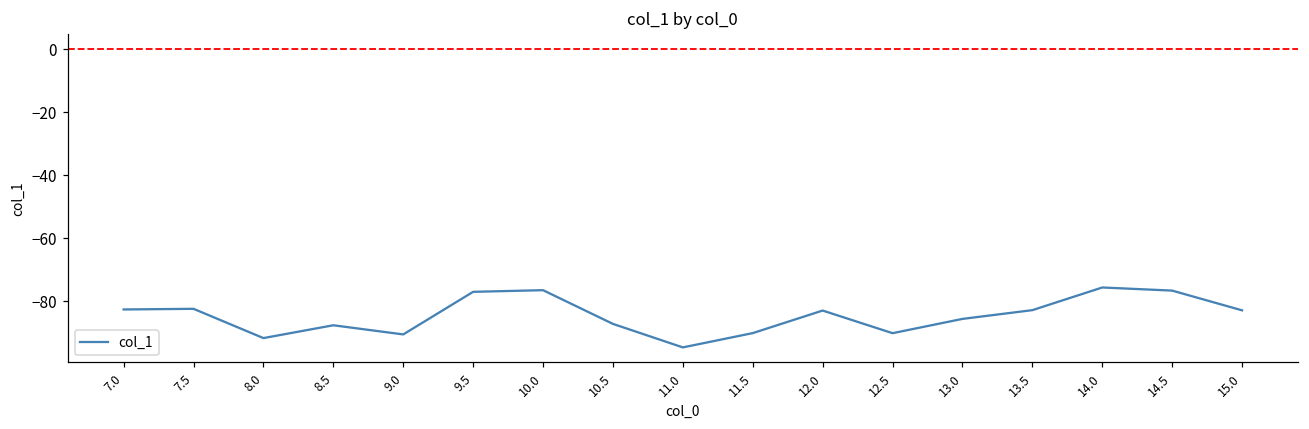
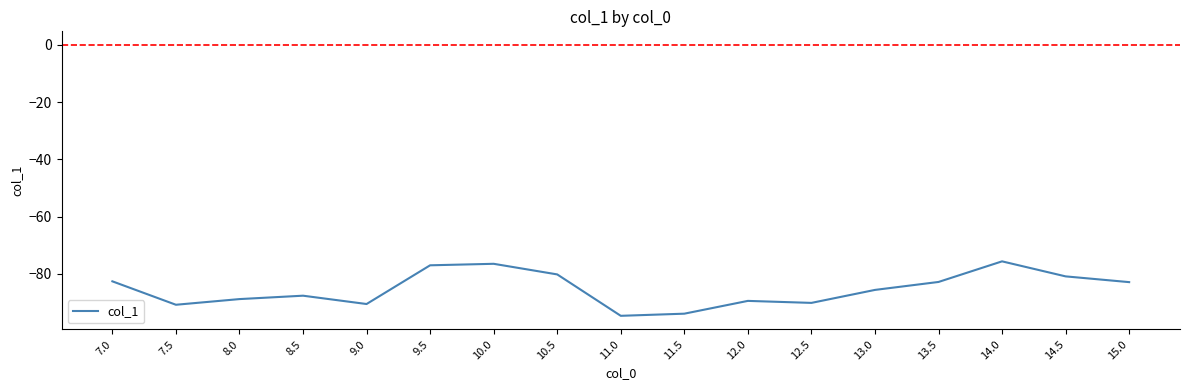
  {
    "7.0": -83,
-   "7.5": -82,
-   "8.0": -92,
+   "7.5": -91,
+   "8.0": -89,
    "8.5": -88,
    "9.0": -91,
    "9.5": -77,
    "10.0": -76,
-   "10.5": -87,
+   "10.5": -80,
    "11.0": -95,
-   "11.5": -90,
-   "12.0": -83,
+   "11.5": -94,
+   "12.0": -89,
    "12.5": -90,
    "13.0": -86,
    "13.5": -83,
    "14.0": -76,
-   "14.5": -77,
+   "14.5": -81,
    "15.0": -83
  }
